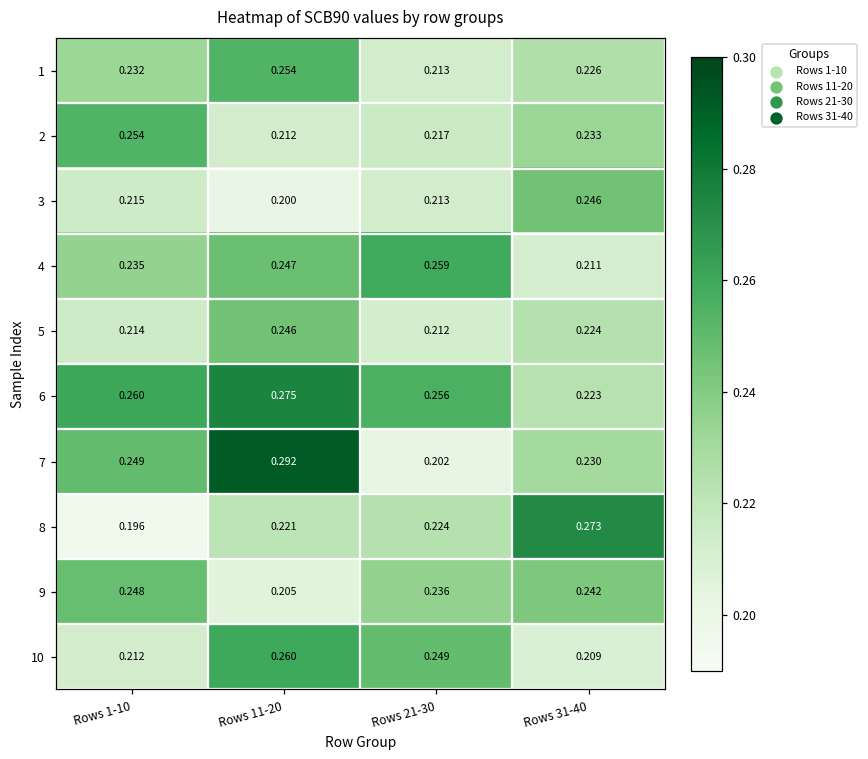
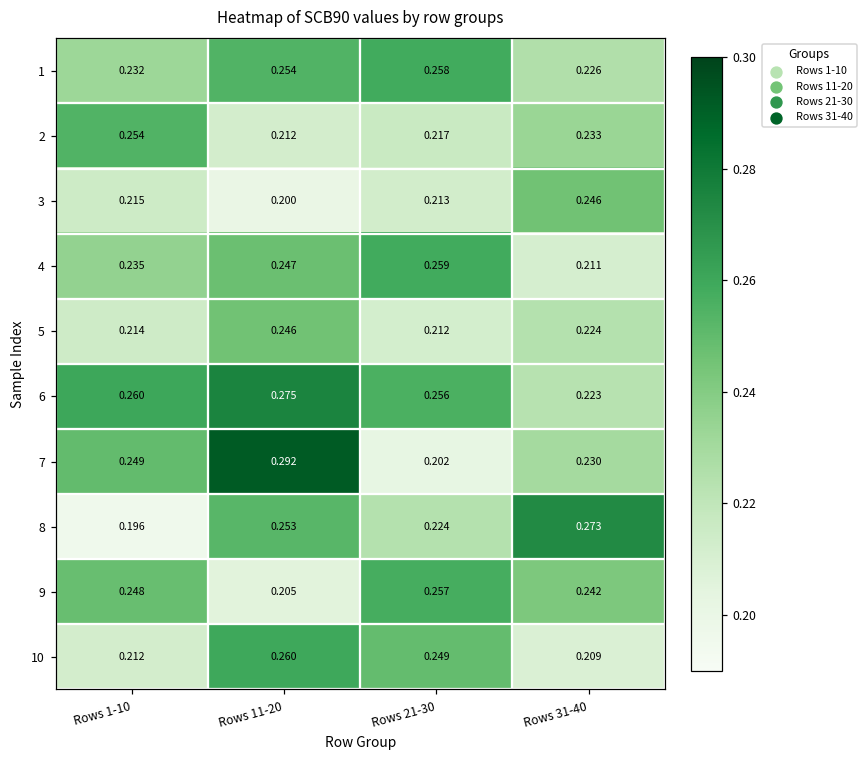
  {
    "1": {
      "Rows 1-10": 0.232,
      "Rows 11-20": 0.254,
-     "Rows 21-30": 0.213,
+     "Rows 21-30": 0.258,
      "Rows 31-40": 0.226
    },
    "2": {
      "Rows 1-10": 0.254,
      "Rows 11-20": 0.212,
      "Rows 21-30": 0.217,
      "Rows 31-40": 0.233
    },
    "3": {
      "Rows 1-10": 0.215,
      "Rows 11-20": 0.200,
      "Rows 21-30": 0.213,
      "Rows 31-40": 0.246
    },
    "4": {
      "Rows 1-10": 0.235,
      "Rows 11-20": 0.247,
      "Rows 21-30": 0.259,
      "Rows 31-40": 0.211
    },
    "5": {
      "Rows 1-10": 0.214,
      "Rows 11-20": 0.246,
      "Rows 21-30": 0.212,
      "Rows 31-40": 0.224
    },
    "6": {
      "Rows 1-10": 0.260,
      "Rows 11-20": 0.275,
      "Rows 21-30": 0.256,
      "Rows 31-40": 0.223
    },
    "7": {
      "Rows 1-10": 0.249,
      "Rows 11-20": 0.292,
      "Rows 21-30": 0.202,
      "Rows 31-40": 0.230
    },
    "8": {
      "Rows 1-10": 0.196,
-     "Rows 11-20": 0.221,
+     "Rows 11-20": 0.253,
      "Rows 21-30": 0.224,
      "Rows 31-40": 0.273
    },
    "9": {
      "Rows 1-10": 0.248,
      "Rows 11-20": 0.205,
-     "Rows 21-30": 0.236,
+     "Rows 21-30": 0.257,
      "Rows 31-40": 0.242
    },
    "10": {
      "Rows 1-10": 0.212,
      "Rows 11-20": 0.260,
      "Rows 21-30": 0.249,
      "Rows 31-40": 0.209
    }
  }
